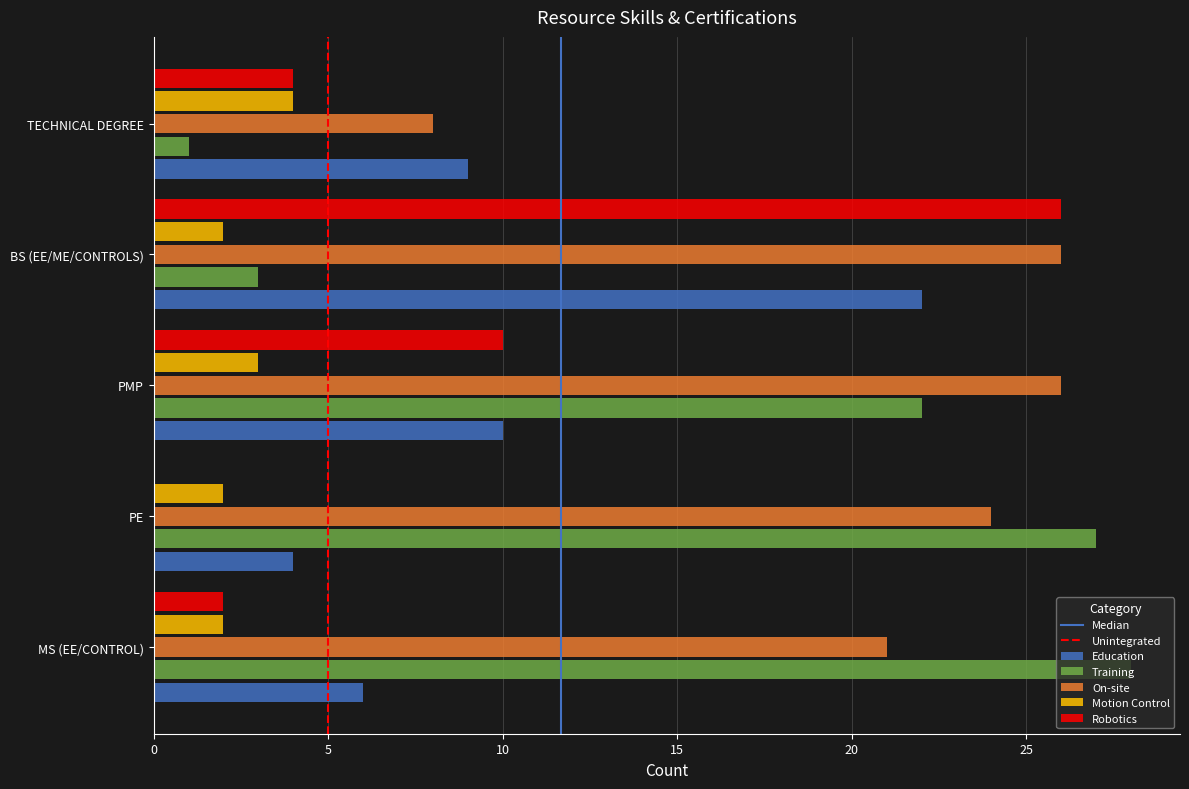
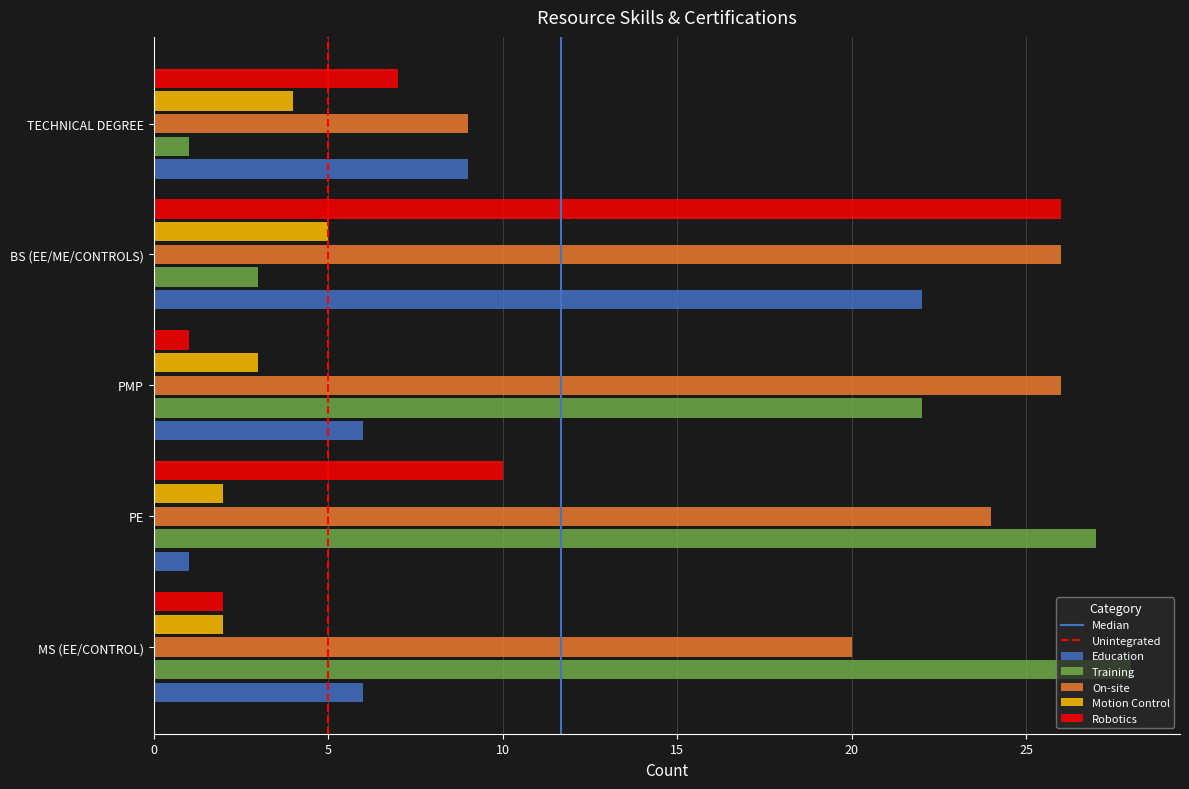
  {
    "Education": {
      "TECHNICAL DEGREE": 9,
      "BS (EE/ME/CONTROLS)": 22,
-     "PMP": 10,
-     "PE": 4,
+     "PMP": 6,
+     "PE": 1,
      "MS (EE/CONTROL)": 6
    },
    "Training": {
      "TECHNICAL DEGREE": 1,
      "BS (EE/ME/CONTROLS)": 3,
      "PMP": 22,
      "PE": 27
    },
    "On-site": {
-     "TECHNICAL DEGREE": 8,
+     "TECHNICAL DEGREE": 9,
      "BS (EE/ME/CONTROLS)": 26,
      "PMP": 26,
      "PE": 24,
-     "MS (EE/CONTROL)": 21
+     "MS (EE/CONTROL)": 20
    },
    "Motion Control": {
      "TECHNICAL DEGREE": 4,
-     "BS (EE/ME/CONTROLS)": 2,
+     "BS (EE/ME/CONTROLS)": 5,
      "PMP": 3,
      "PE": 2,
      "MS (EE/CONTROL)": 2
    },
    "Robotics": {
-     "TECHNICAL DEGREE": 4,
+     "TECHNICAL DEGREE": 7,
      "BS (EE/ME/CONTROLS)": 26,
-     "PMP": 10,
-     "PE": 0,
+     "PMP": 1,
+     "PE": 10,
      "MS (EE/CONTROL)": 2
    }
  }
